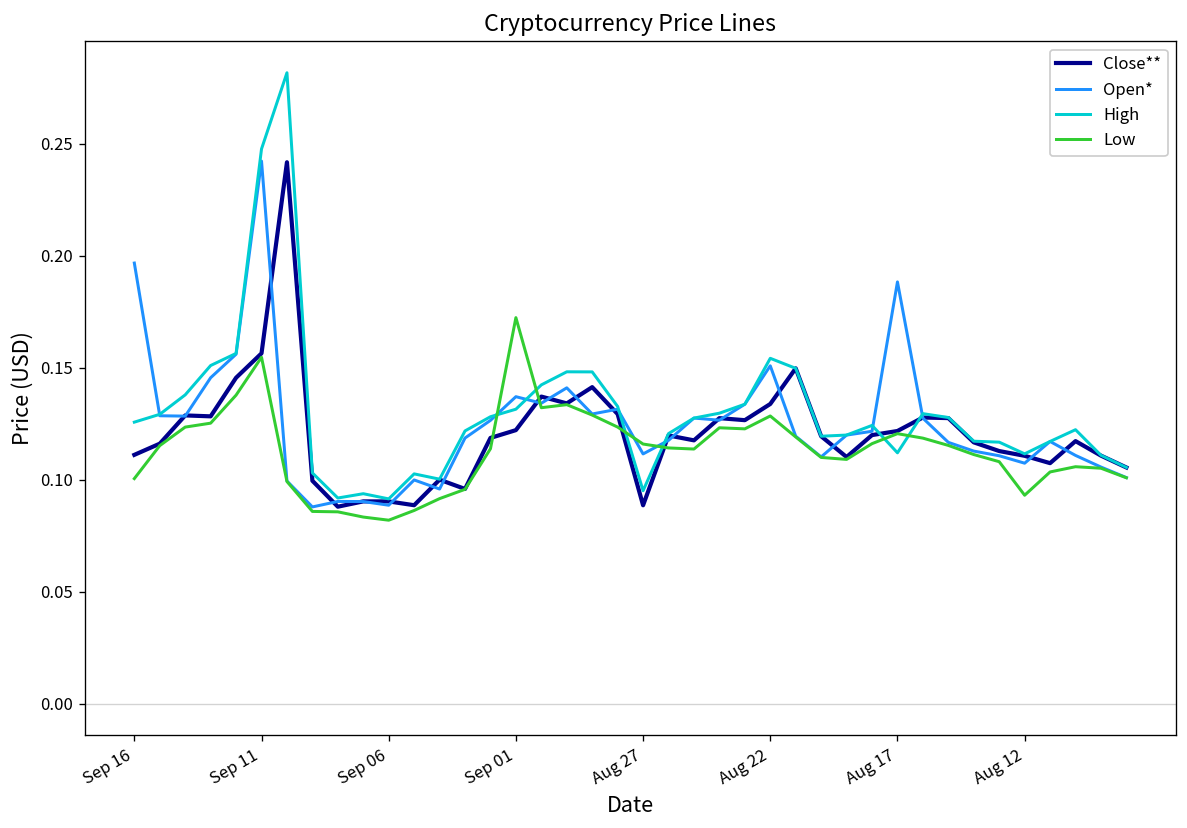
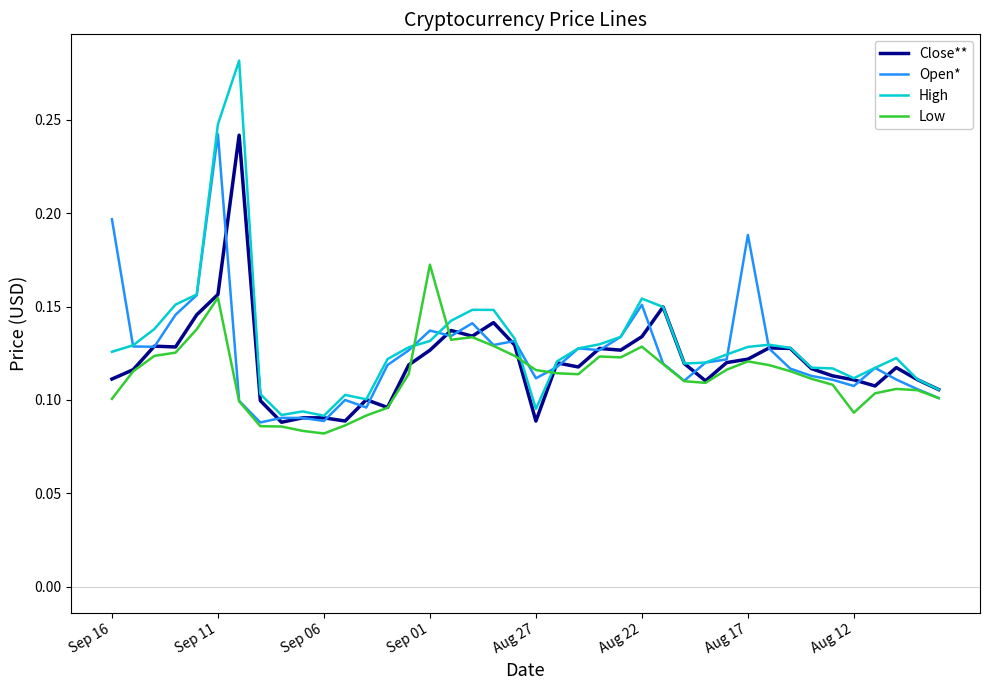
  {
    "Close**": {
      "Sep 16": 0.111,
      "Sep 11": 0.156,
-     "Sep 01": 0.122,
+     "Sep 01": 0.127,
      "Aug 27": 0.089,
      "Aug 22": 0.134
    },
    "Open*": {
      "Sep 16": 0.197,
      "Sep 11": 0.242,
      "Sep 06": 0.089,
      "Sep 01": 0.137,
      "Aug 27": 0.112,
      "Aug 22": 0.151,
      "Aug 17": 0.188,
      "Aug 12": 0.107
    },
    "High": {
      "Sep 16": 0.126,
      "Sep 11": 0.248,
      "Sep 01": 0.132,
      "Aug 27": 0.095,
      "Aug 22": 0.154,
-     "Aug 17": 0.112
+     "Aug 17": 0.128
    },
    "Low": {
      "Sep 16": 0.101,
      "Sep 11": 0.155,
      "Sep 06": 0.082,
      "Sep 01": 0.172,
      "Aug 27": 0.116,
      "Aug 22": 0.129,
      "Aug 12": 0.093
    }
  }
